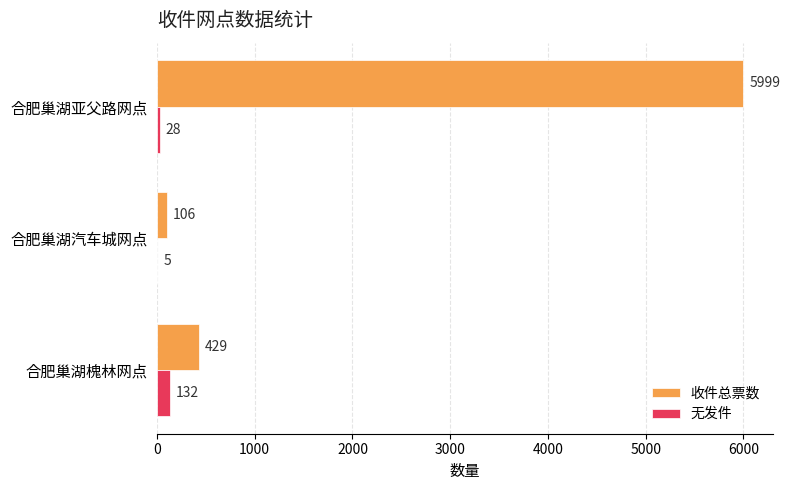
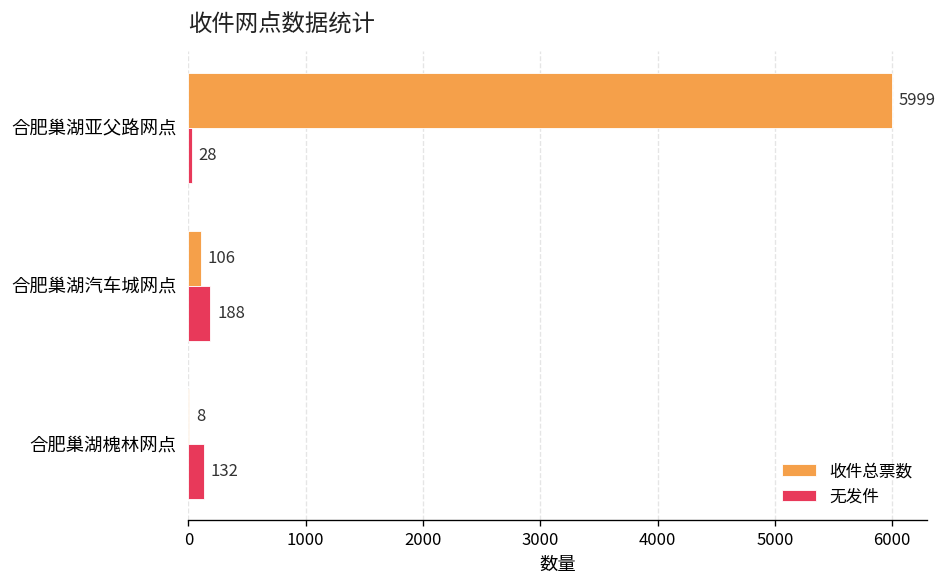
  {
    "收件总票数": {
      "合肥巢湖亚父路网点": 5999,
      "合肥巢湖汽车城网点": 106,
-     "合肥巢湖槐林网点": 429
+     "合肥巢湖槐林网点": 8
    },
    "无发件": {
      "合肥巢湖亚父路网点": 28,
-     "合肥巢湖汽车城网点": 5,
+     "合肥巢湖汽车城网点": 188,
      "合肥巢湖槐林网点": 132
    }
  }
